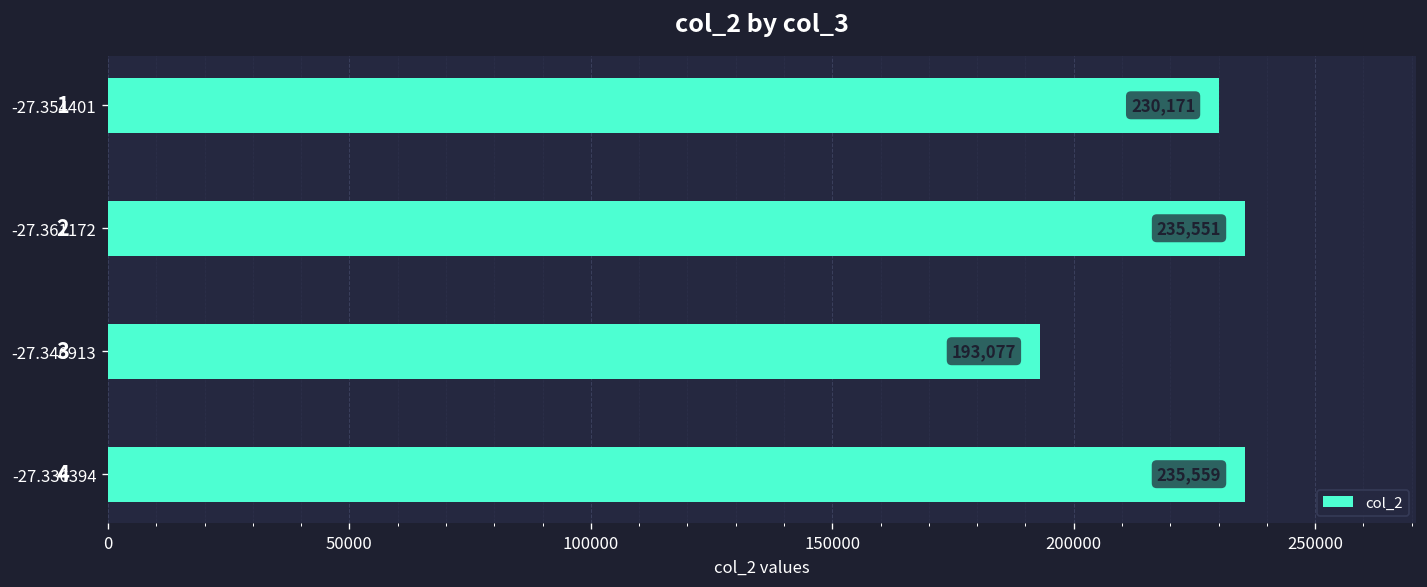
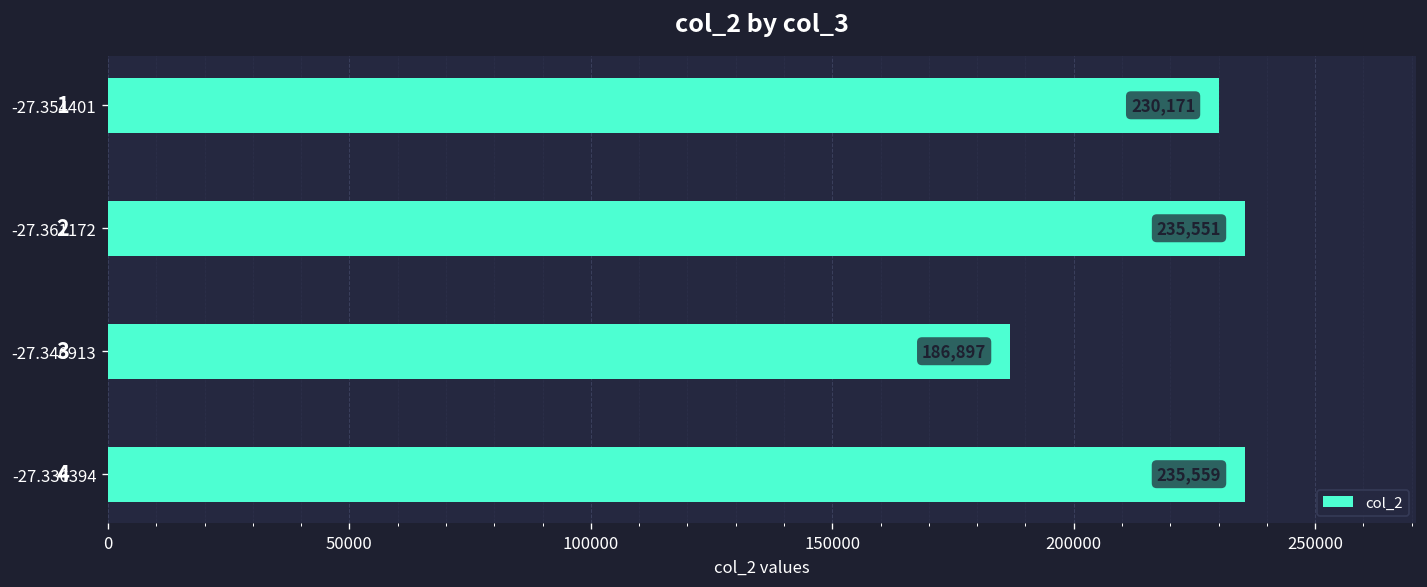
  {
-   "-27.346913": "193,077"
+   "-27.346913": "186,897"
  }
